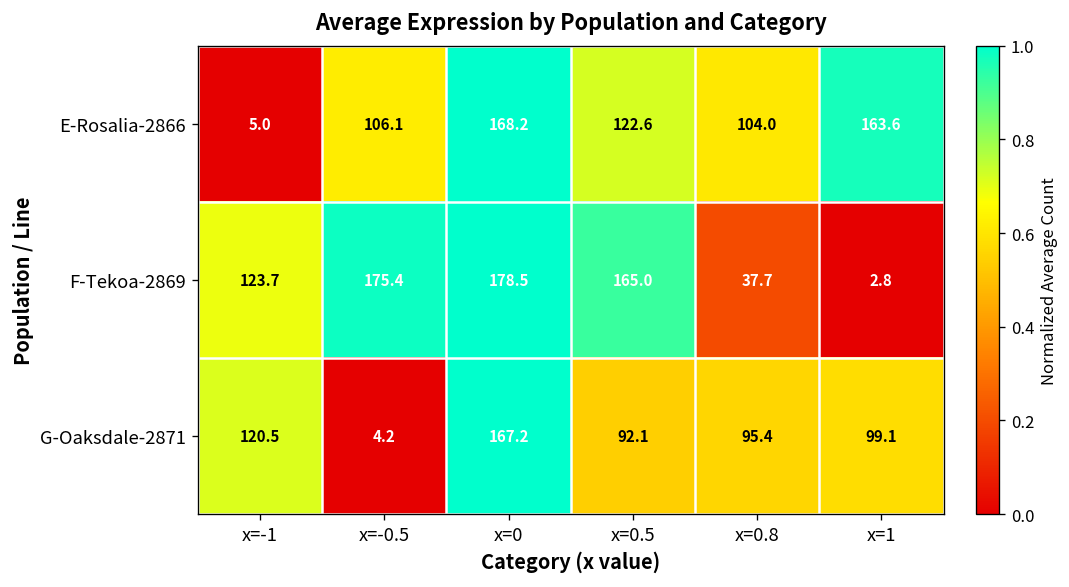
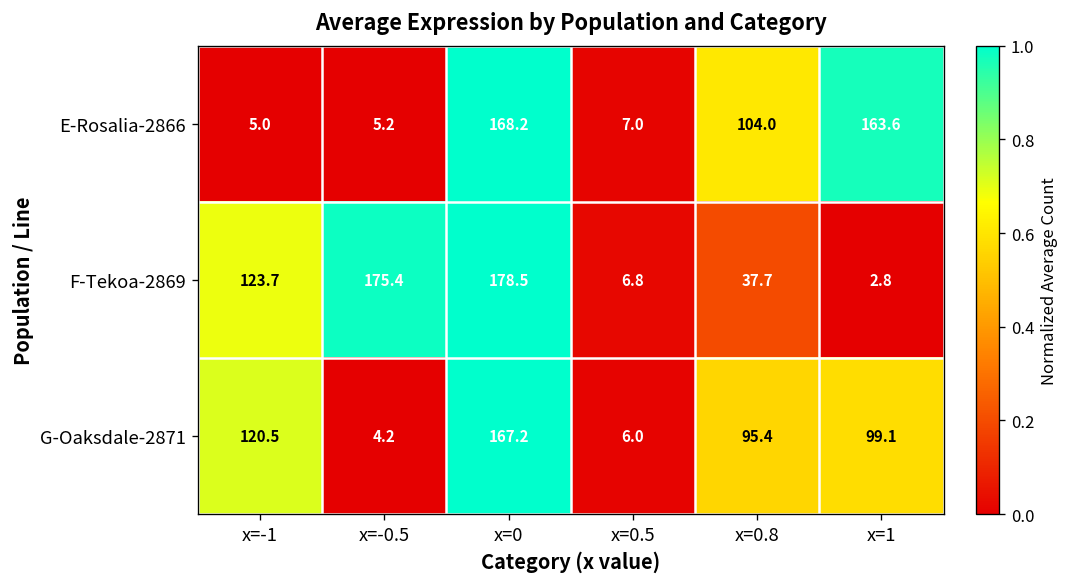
  {
    "E-Rosalia-2866": {
      "x=-1": 5.0,
-     "x=-0.5": 106.1,
+     "x=-0.5": 5.2,
      "x=0": 168.2,
-     "x=0.5": 122.6,
+     "x=0.5": 7.0,
      "x=0.8": 104.0,
      "x=1": 163.6
    },
    "F-Tekoa-2869": {
      "x=-1": 123.7,
      "x=-0.5": 175.4,
      "x=0": 178.5,
-     "x=0.5": 165.0,
+     "x=0.5": 6.8,
      "x=0.8": 37.7,
      "x=1": 2.8
    },
    "G-Oaksdale-2871": {
      "x=-1": 120.5,
      "x=-0.5": 4.2,
      "x=0": 167.2,
-     "x=0.5": 92.1,
+     "x=0.5": 6.0,
      "x=0.8": 95.4,
      "x=1": 99.1
    }
  }
